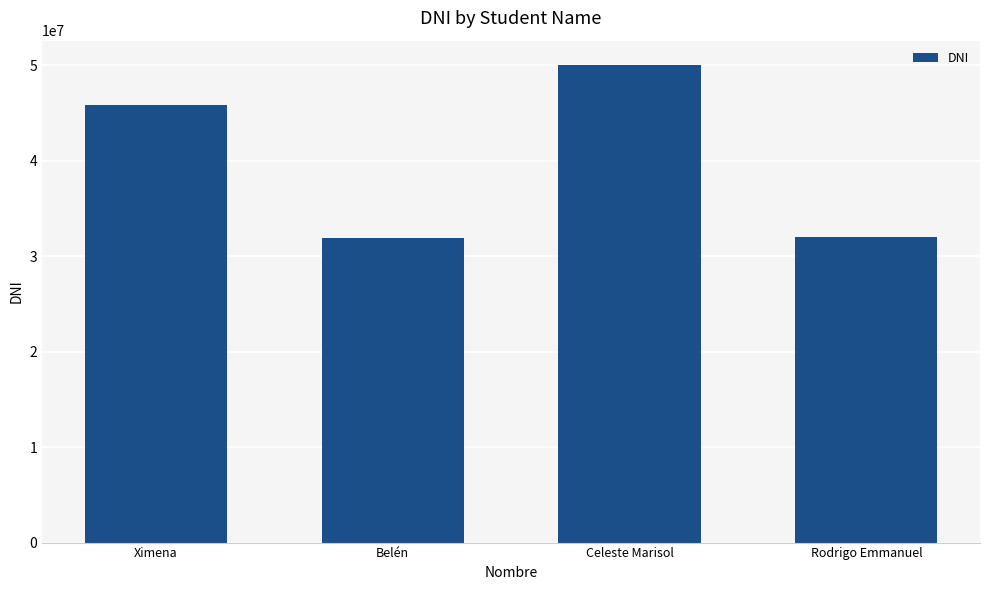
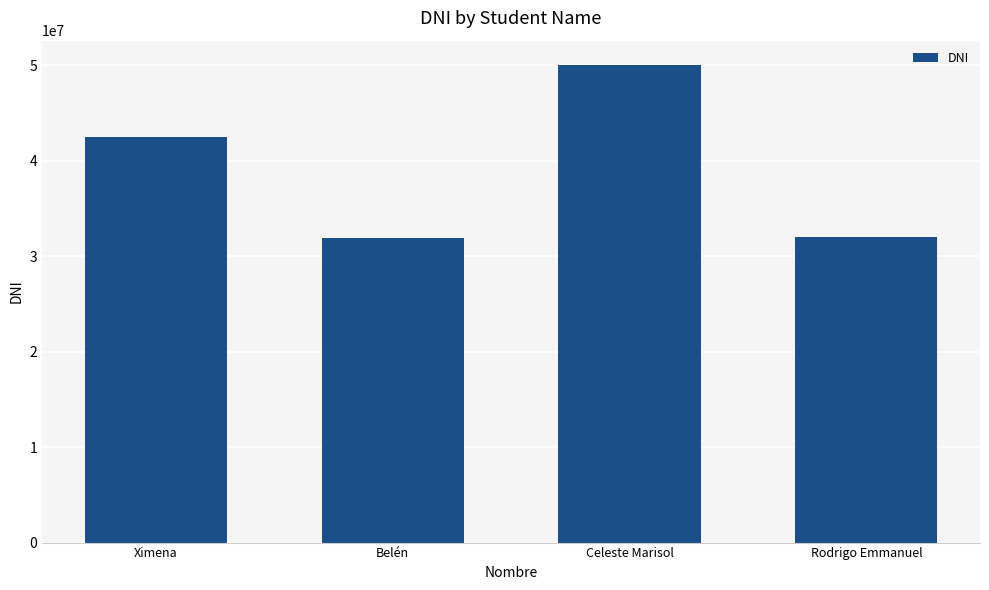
  {
-   "Ximena": 46000000,
+   "Ximena": 42000000,
    "Belén": 32000000,
    "Celeste Marisol": 50000000,
    "Rodrigo Emmanuel": 32000000
  }
